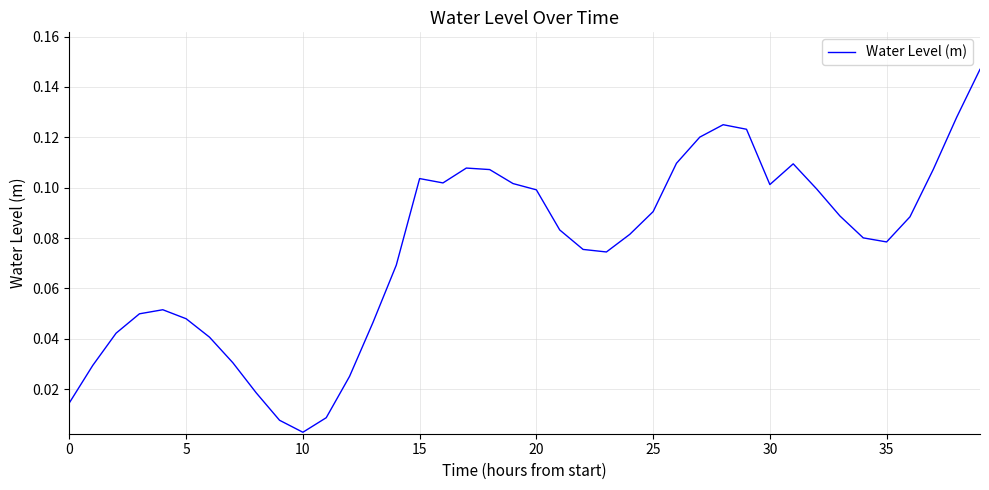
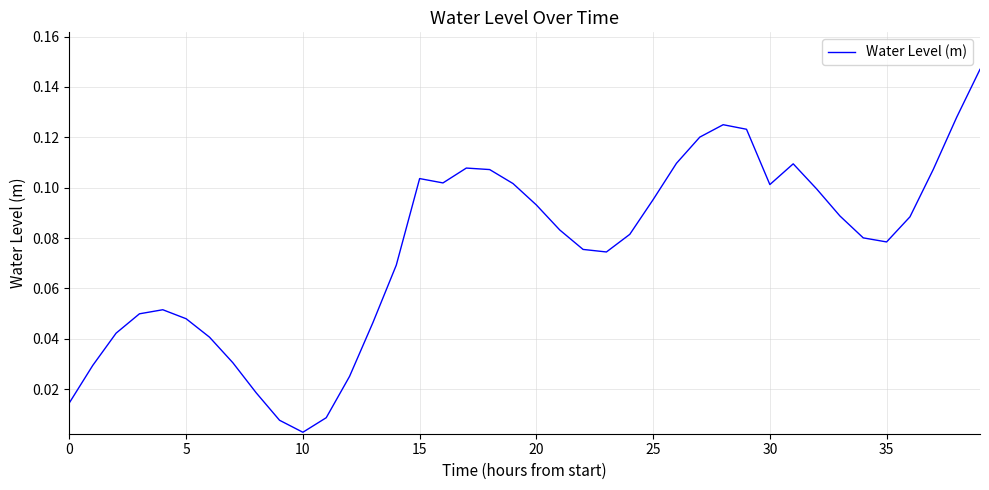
  {
    "0": 0.015,
    "5": 0.048,
    "10": 0.003,
    "15": 0.104,
-   "20": 0.099,
-   "25": 0.090,
+   "20": 0.093,
+   "25": 0.095,
    "30": 0.101,
    "35": 0.078
  }
